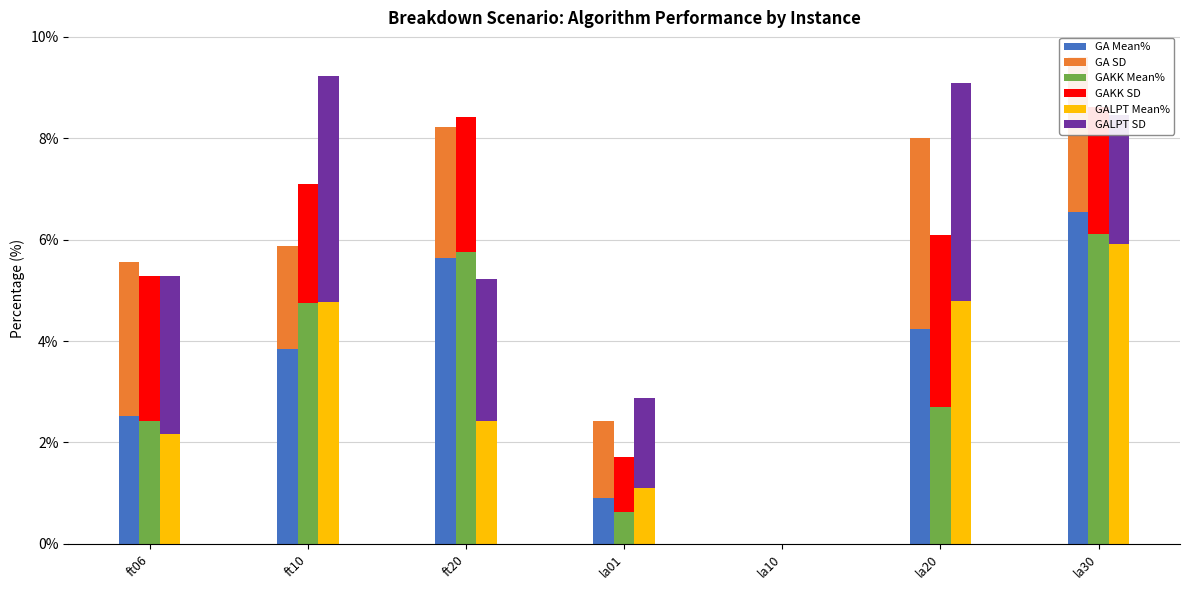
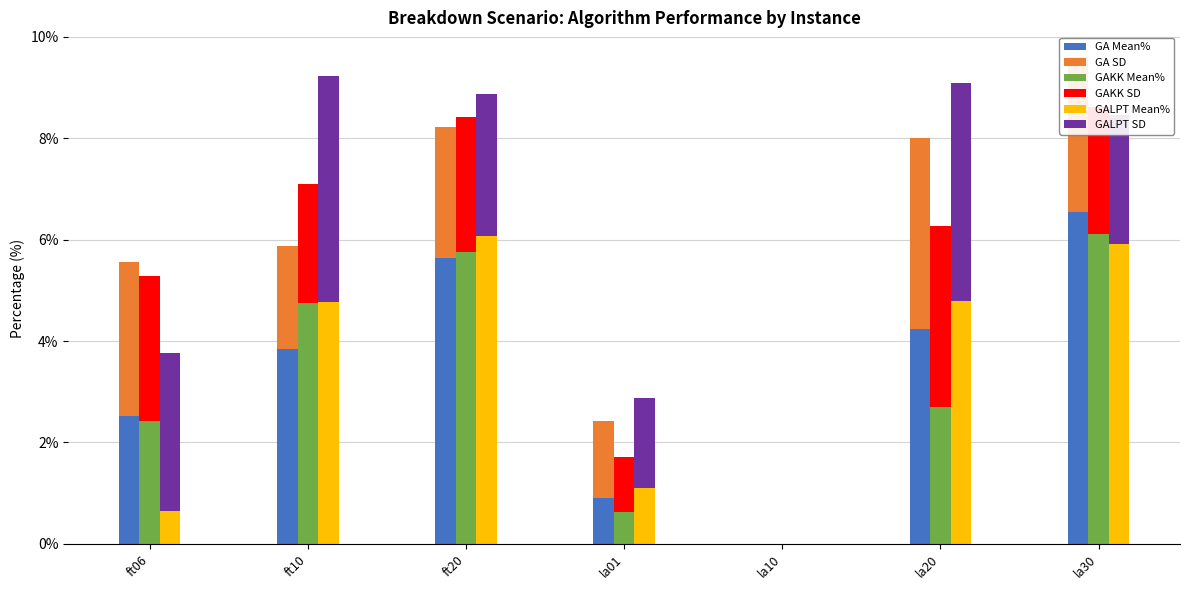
  {
    "GA Mean%": {
      "ft06": "2.5%",
      "ft10": "3.9%",
      "ft20": "5.6%",
      "la01": "0.9%",
      "la10": "0.0%",
      "la20": "4.2%",
      "la30": "6.6%"
    },
    "GA SD": {
      "ft06": "3.0%",
      "ft10": "2.0%",
      "ft20": "2.6%",
      "la01": "1.5%",
      "la10": "0.0%",
      "la20": "3.8%"
    },
    "GAKK Mean%": {
      "ft06": "2.4%",
      "ft10": "4.8%",
      "ft20": "5.8%",
      "la01": "0.6%",
      "la10": "0.0%",
      "la20": "2.7%",
      "la30": "6.1%"
    },
    "GAKK SD": {
      "ft06": "2.9%",
      "ft10": "2.4%",
      "ft20": "2.7%",
      "la01": "1.1%",
      "la10": "0.0%",
-     "la20": "3.4%"
+     "la20": "3.6%"
    },
    "GALPT Mean%": {
-     "ft06": "2.2%",
+     "ft06": "0.7%",
      "ft10": "4.8%",
-     "ft20": "2.4%",
+     "ft20": "6.1%",
      "la01": "1.1%",
      "la10": "0.0%",
      "la20": "4.8%",
      "la30": "5.9%"
    },
    "GALPT SD": {
      "ft06": "3.1%",
      "ft10": "4.5%",
      "ft20": "2.8%",
      "la01": "1.8%",
      "la10": "0.0%",
      "la20": "4.3%"
    }
  }
